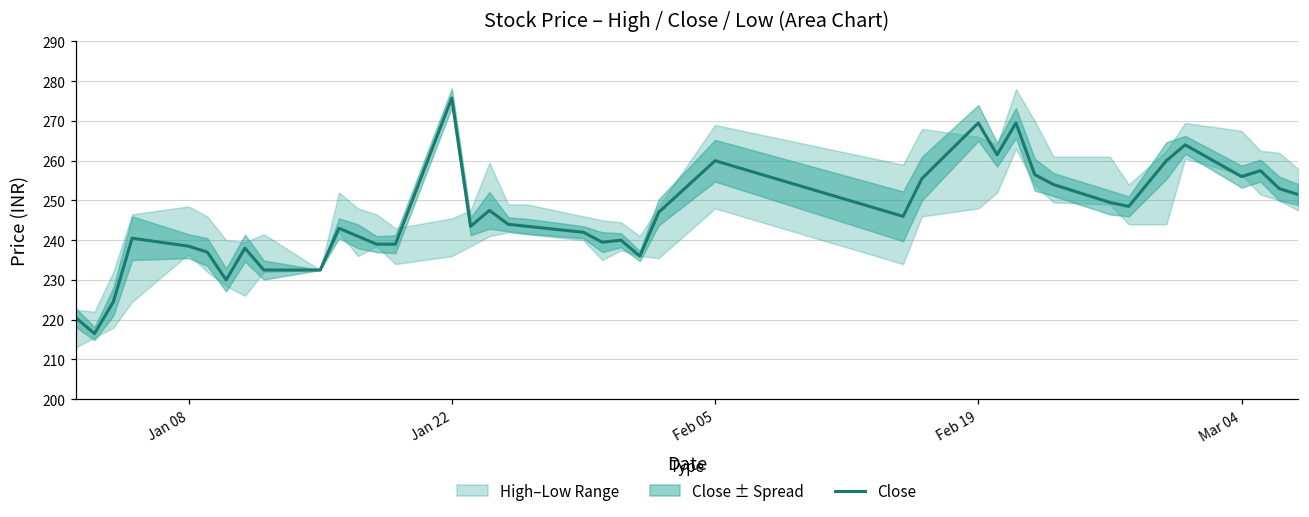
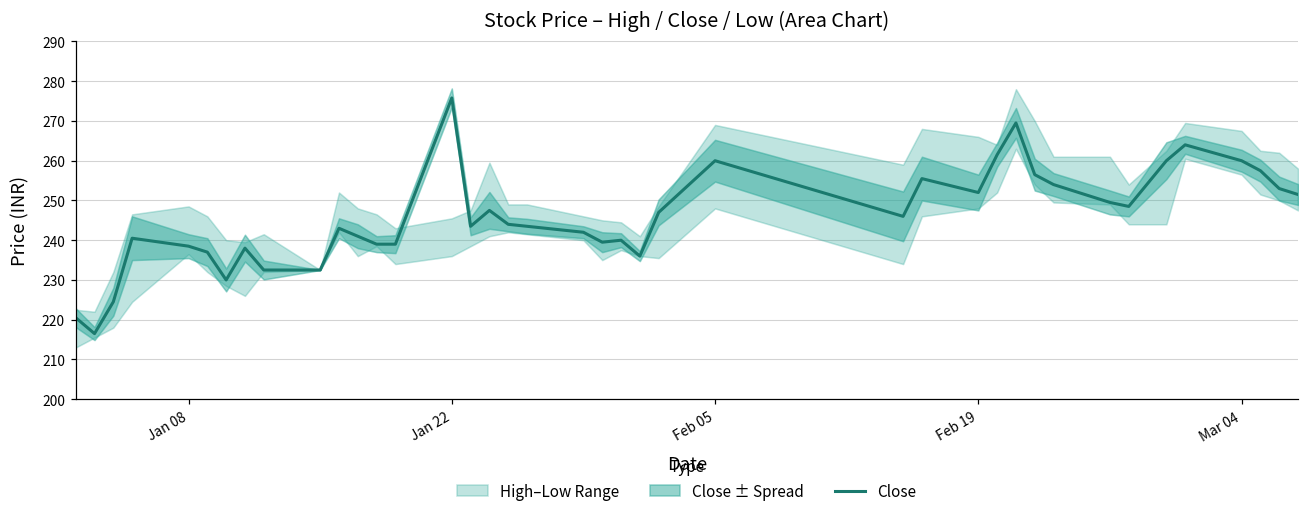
  {
    "Close": {
      "Jan 08": 239,
      "Jan 22": 276,
      "Feb 05": 260,
-     "Feb 19": 270,
-     "Mar 04": 256
+     "Feb 19": 252,
+     "Mar 04": 260
    }
  }
